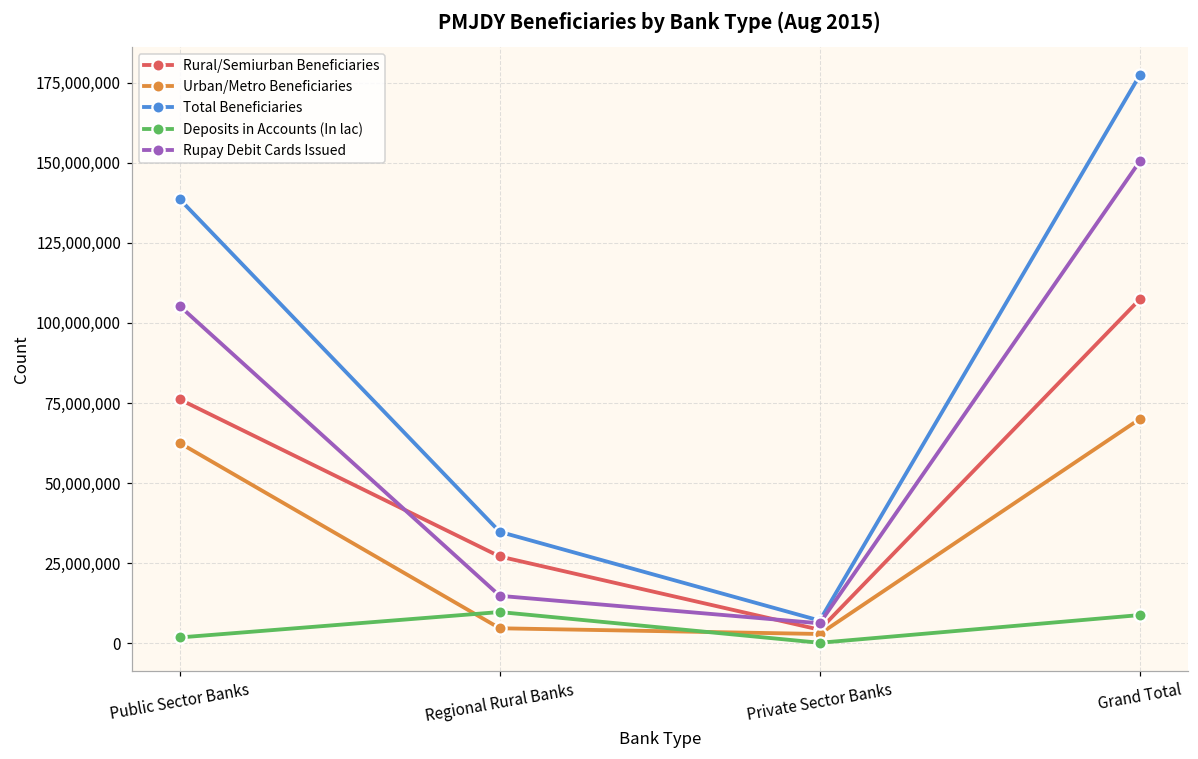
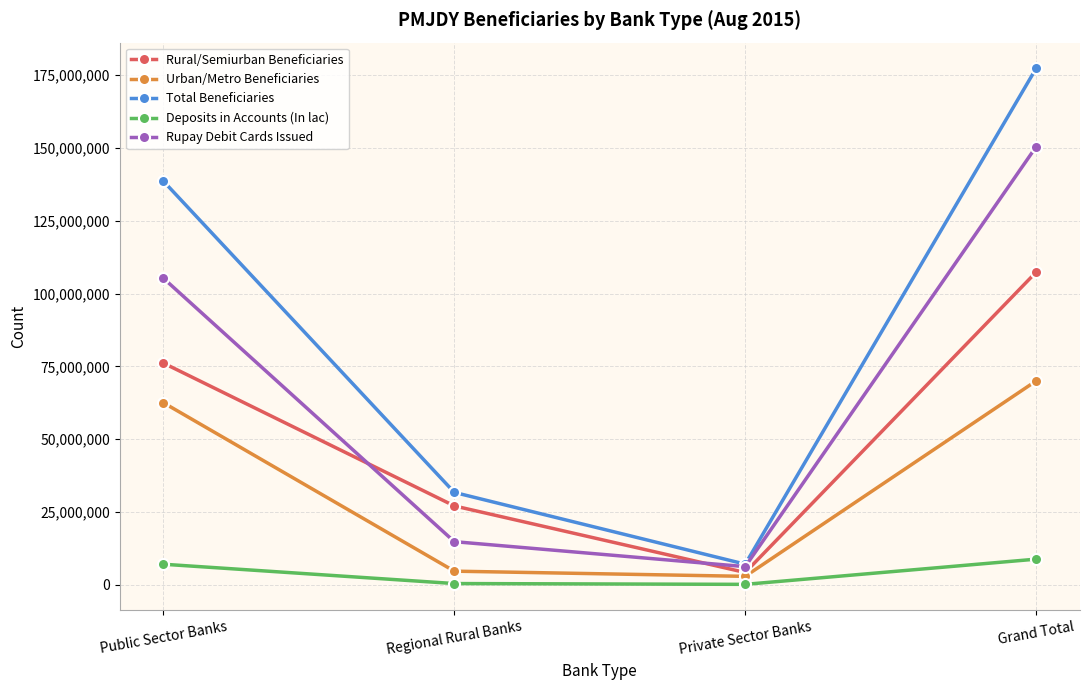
  {
    "Total Beneficiaries": {
      "Public Sector Banks": "139,000,000",
-     "Regional Rural Banks": "35,000,000",
+     "Regional Rural Banks": "32,000,000",
      "Grand Total": "177,000,000"
    },
    "Deposits in Accounts (In lac)": {
-     "Public Sector Banks": "2,000,000",
-     "Regional Rural Banks": "10,000,000",
+     "Public Sector Banks": "7,000,000",
+     "Regional Rural Banks": "0",
      "Private Sector Banks": "0",
      "Grand Total": "9,000,000"
    },
    "Rupay Debit Cards Issued": {
      "Public Sector Banks": "105,000,000",
      "Regional Rural Banks": "15,000,000",
      "Grand Total": "150,000,000"
    }
  }
